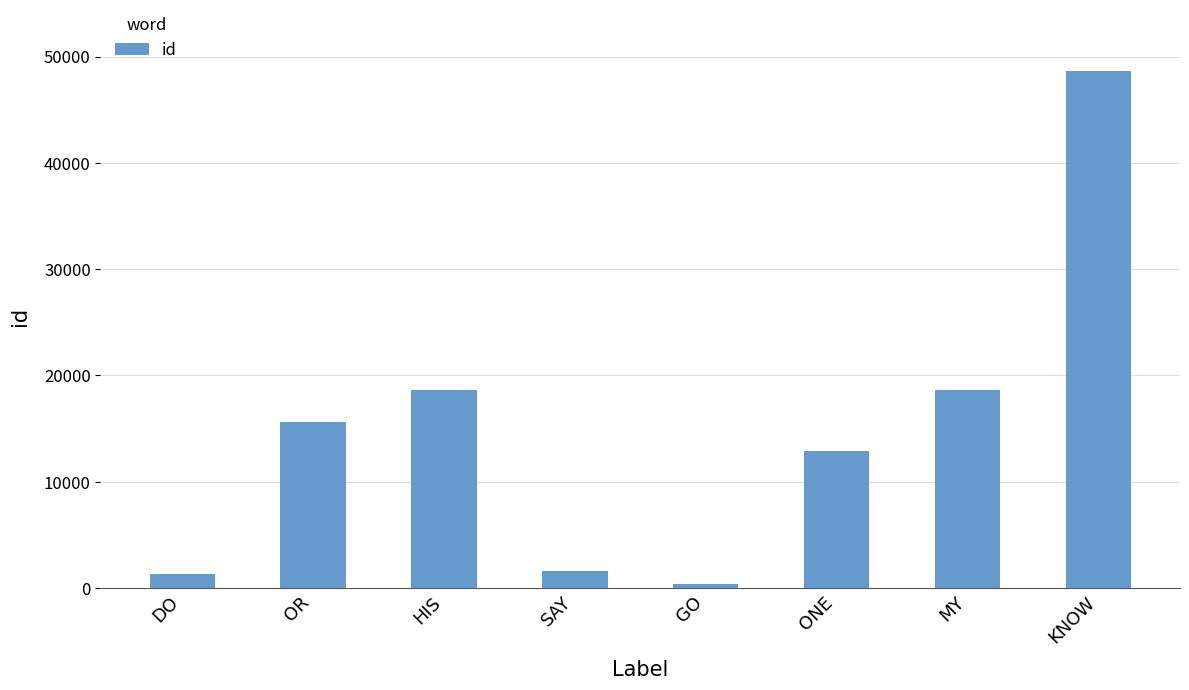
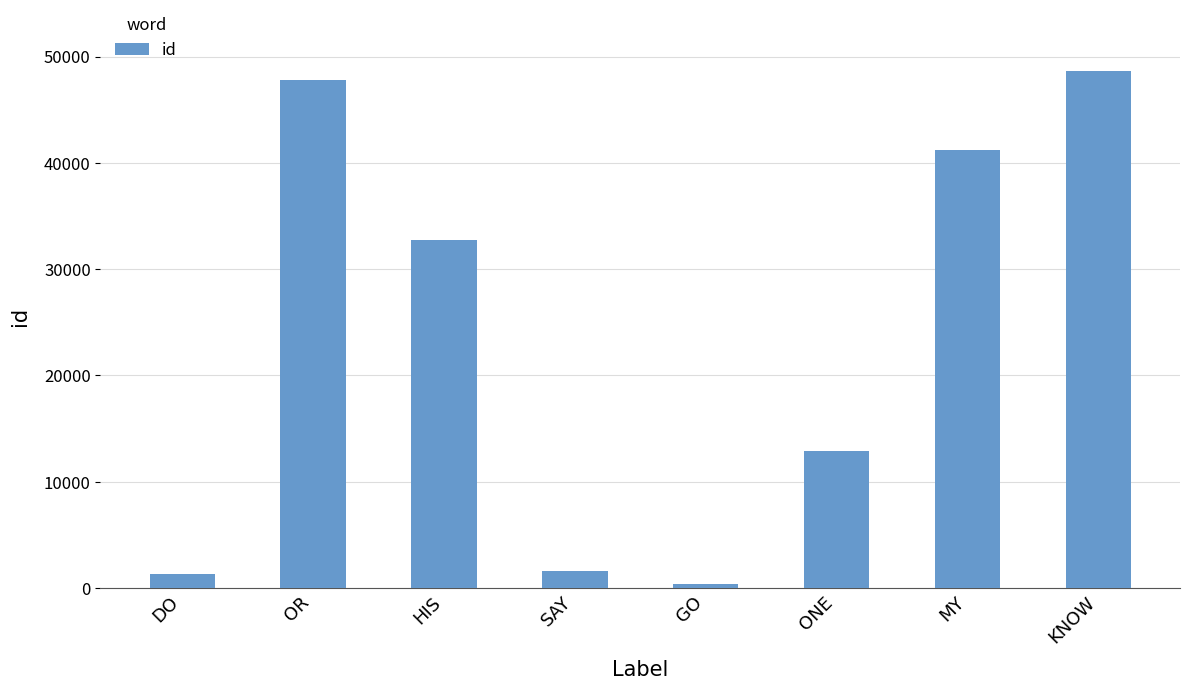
  {
    "DO": 1300,
-   "OR": 15700,
-   "HIS": 18600,
+   "OR": 47800,
+   "HIS": 32800,
    "SAY": 1600,
    "GO": 400,
    "ONE": 12900,
-   "MY": 18600,
+   "MY": 41200,
    "KNOW": 48700
  }
